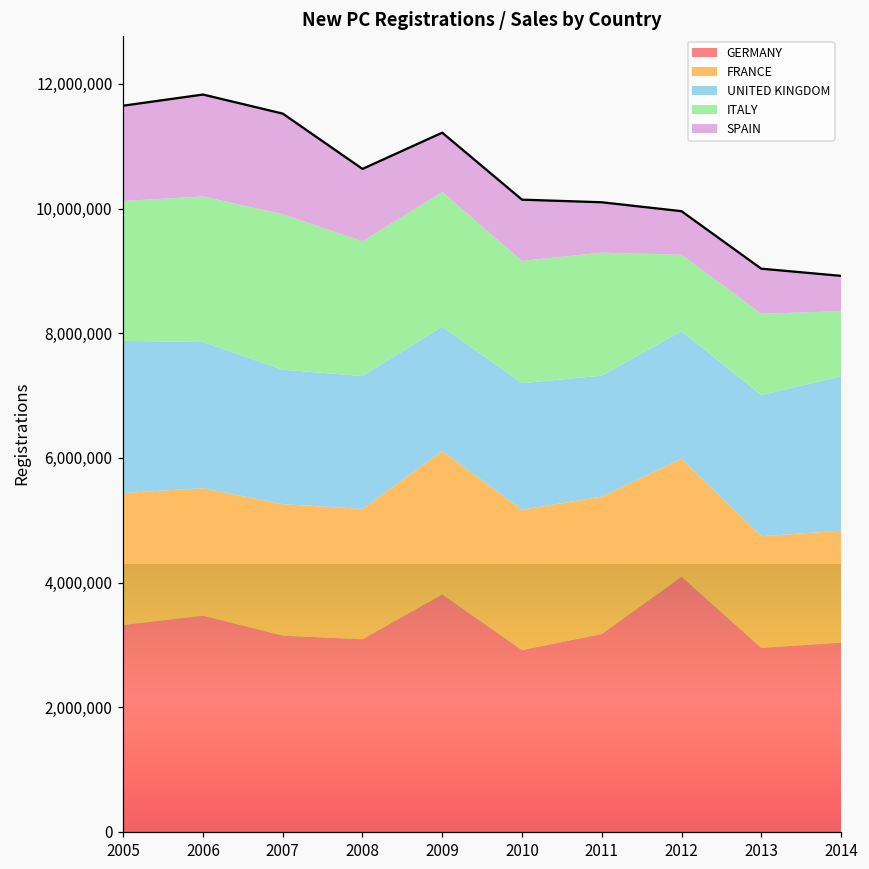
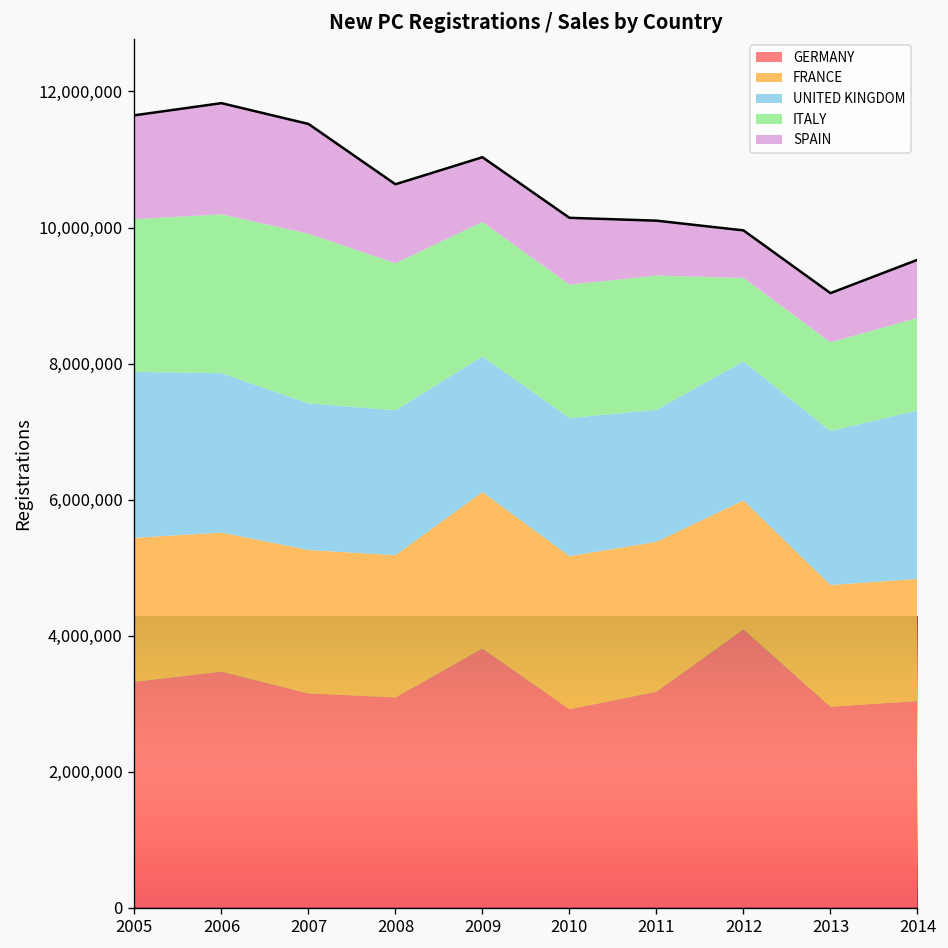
  {
    "GERMANY": {
      "2005": "3,300,000",
      "2006": "3,500,000",
      "2007": "3,100,000",
      "2008": "3,100,000",
      "2009": "3,800,000",
      "2010": "2,900,000",
      "2011": "3,200,000",
      "2012": "4,100,000",
      "2013": "3,000,000",
      "2014": "3,000,000"
    },
    "FRANCE": {
      "2005": "2,100,000",
      "2006": "2,000,000",
      "2007": "2,100,000",
      "2008": "2,100,000",
      "2009": "2,300,000",
      "2010": "2,300,000",
      "2011": "2,200,000",
      "2012": "1,900,000",
      "2013": "1,800,000",
      "2014": "1,800,000"
    },
    "UNITED KINGDOM": {
      "2005": "2,400,000",
      "2006": "2,300,000",
      "2007": "2,200,000",
      "2008": "2,100,000",
      "2009": "2,000,000",
      "2010": "2,000,000",
      "2011": "1,900,000",
      "2012": "2,000,000",
      "2013": "2,300,000",
      "2014": "2,500,000"
    },
    "ITALY": {
      "2005": "2,200,000",
      "2006": "2,300,000",
      "2007": "2,500,000",
      "2008": "2,200,000",
-     "2009": "2,200,000",
+     "2009": "2,000,000",
      "2010": "2,000,000",
      "2011": "2,000,000",
      "2012": "1,200,000",
      "2013": "1,300,000",
-     "2014": "1,000,000"
+     "2014": "1,400,000"
    },
    "SPAIN": {
      "2005": "1,500,000",
      "2006": "1,600,000",
      "2007": "1,600,000",
      "2008": "1,200,000",
      "2009": "1,000,000",
      "2010": "1,000,000",
      "2011": "800,000",
      "2012": "700,000",
      "2013": "700,000",
-     "2014": "600,000"
+     "2014": "900,000"
    }
  }
